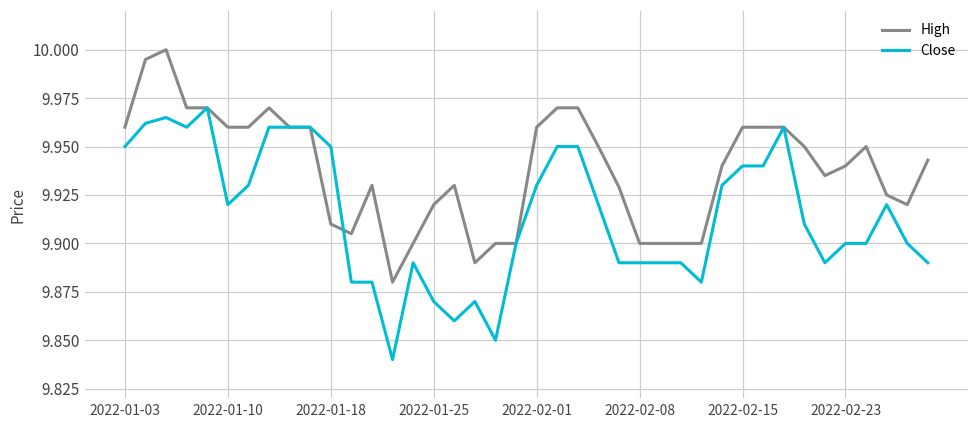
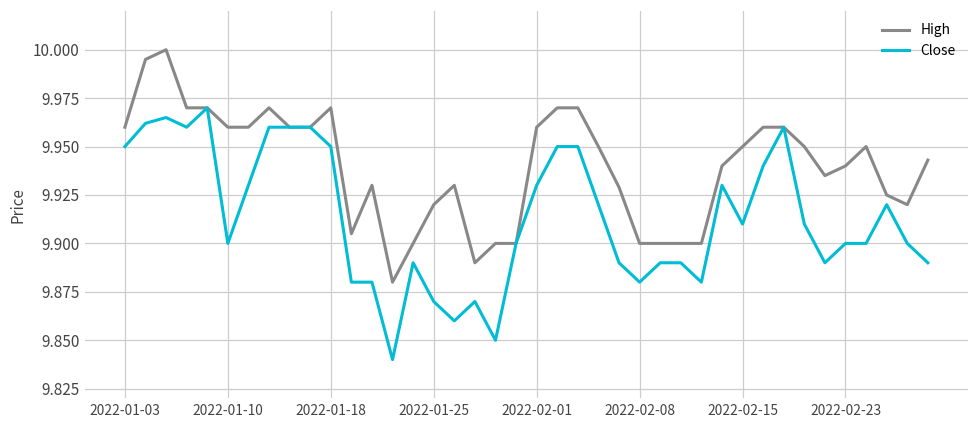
  {
    "High": {
      "2022-01-03": 9.96,
      "2022-01-10": 9.96,
-     "2022-01-18": 9.91,
+     "2022-01-18": 9.97,
      "2022-01-25": 9.92,
      "2022-02-01": 9.96,
      "2022-02-08": 9.90,
-     "2022-02-15": 9.96,
+     "2022-02-15": 9.95,
      "2022-02-23": 9.94
    },
    "Close": {
      "2022-01-03": 9.95,
-     "2022-01-10": 9.92,
+     "2022-01-10": 9.90,
      "2022-01-18": 9.95,
      "2022-01-25": 9.87,
      "2022-02-01": 9.93,
-     "2022-02-08": 9.89,
-     "2022-02-15": 9.94,
+     "2022-02-08": 9.88,
+     "2022-02-15": 9.91,
      "2022-02-23": 9.90
    }
  }
